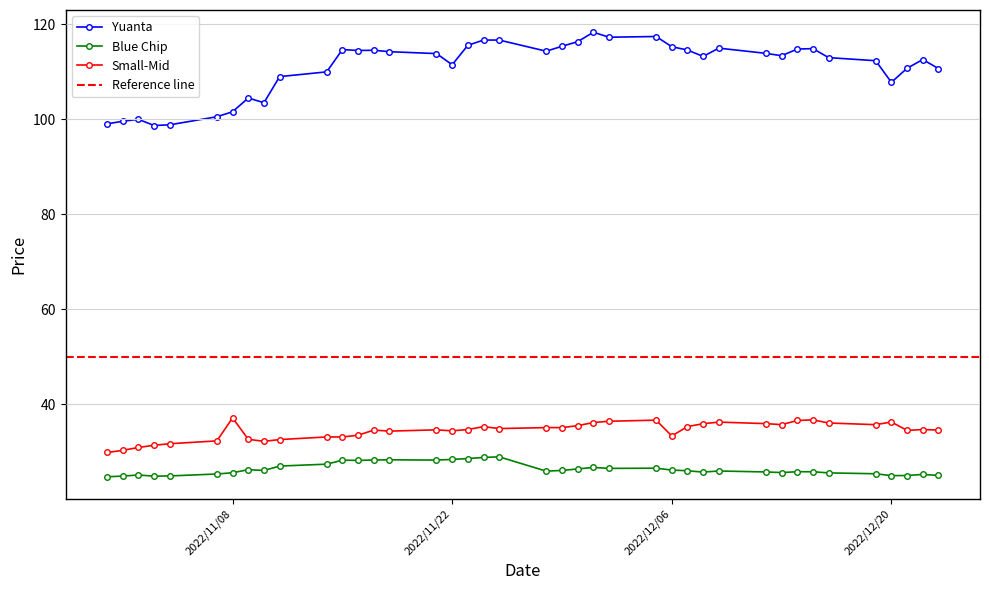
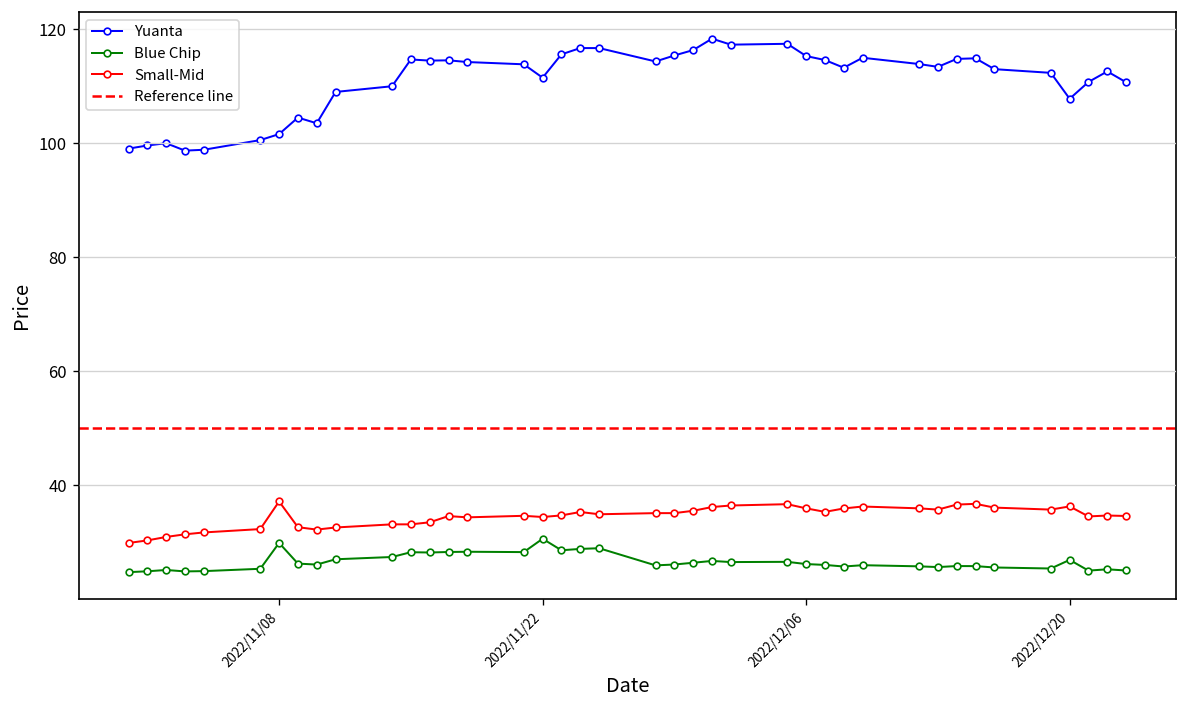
  {
    "Yuanta": {
      "2022/11/08": 102,
      "2022/11/22": 112,
      "2022/12/06": 115,
      "2022/12/20": 108
    },
    "Blue Chip": {
-     "2022/11/08": 26,
-     "2022/11/22": 28,
+     "2022/11/08": 30,
+     "2022/11/22": 31,
      "2022/12/06": 26,
-     "2022/12/20": 25
+     "2022/12/20": 27
    },
    "Small-Mid": {
      "2022/11/08": 37,
      "2022/11/22": 34,
-     "2022/12/06": 33,
+     "2022/12/06": 36,
      "2022/12/20": 36
    }
  }
